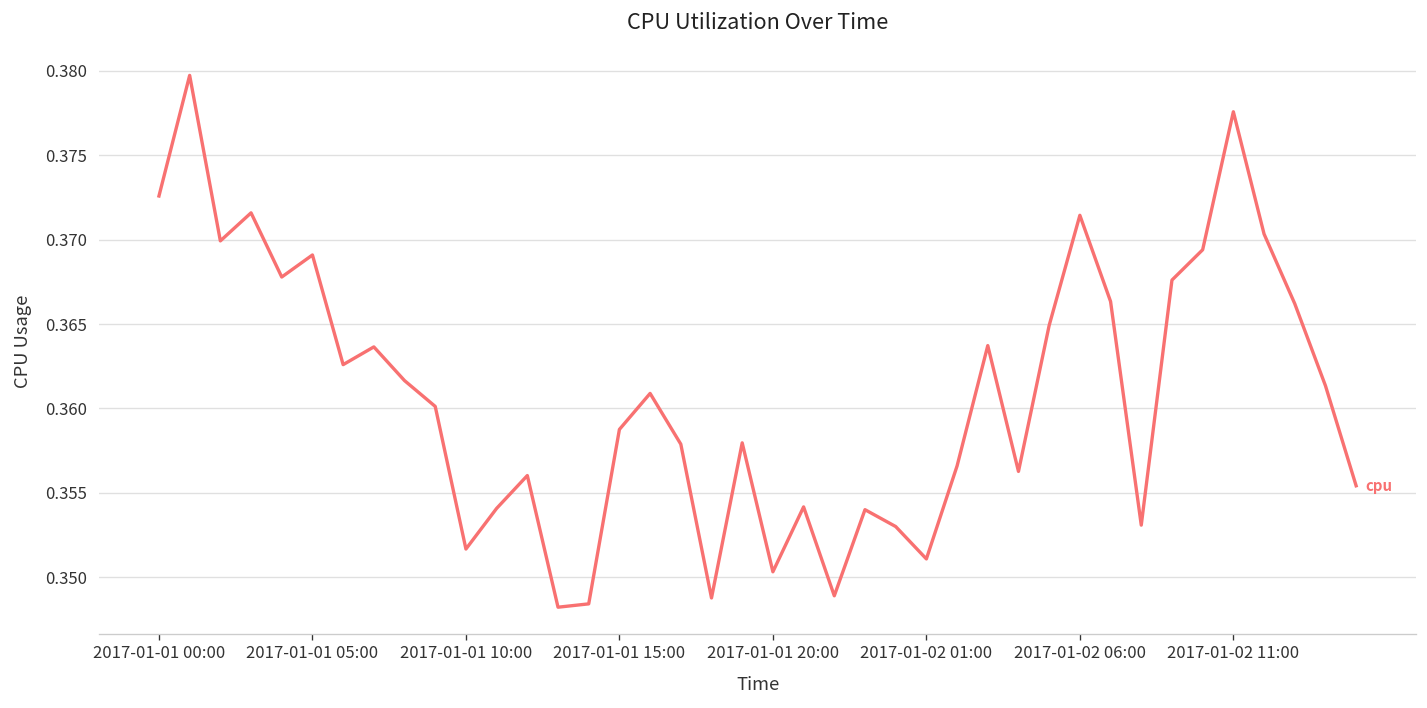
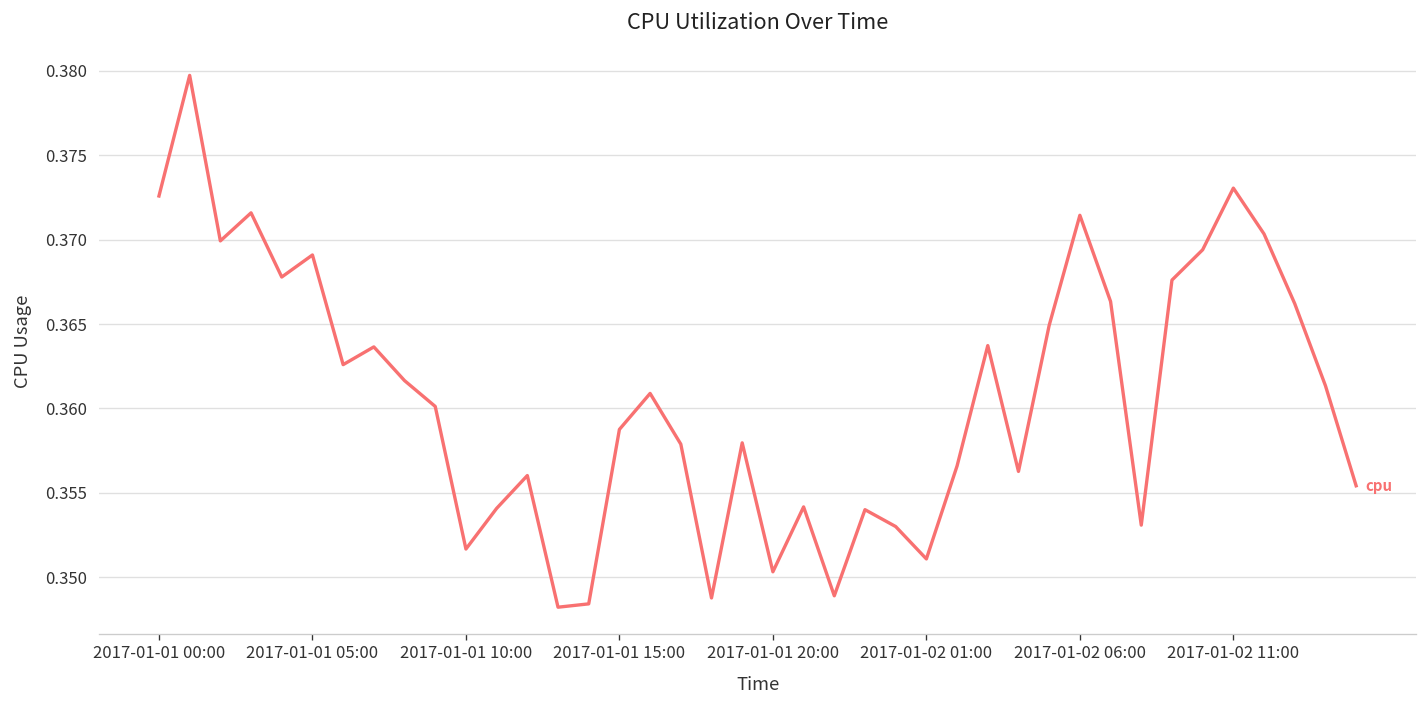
  {
    "2017-01-01 00:00": 0.3726,
    "2017-01-01 05:00": 0.3691,
    "2017-01-01 10:00": 0.3517,
    "2017-01-01 15:00": 0.3588,
    "2017-01-01 20:00": 0.3503,
    "2017-01-02 01:00": 0.3511,
    "2017-01-02 06:00": 0.3714,
-   "2017-01-02 11:00": 0.3776
+   "2017-01-02 11:00": 0.3731
  }
